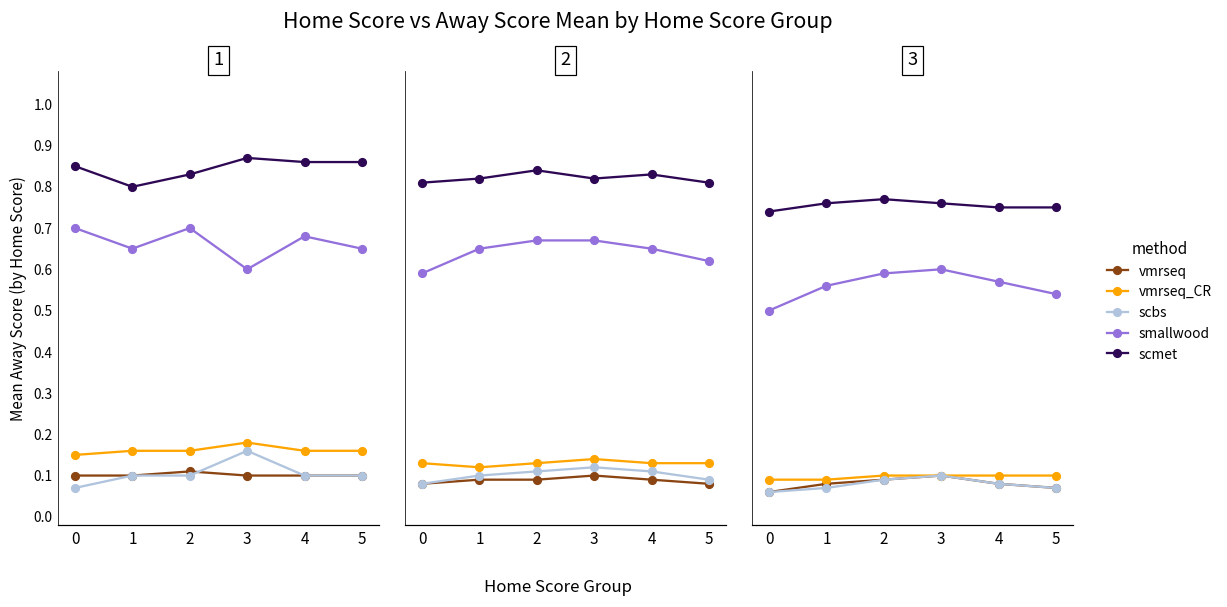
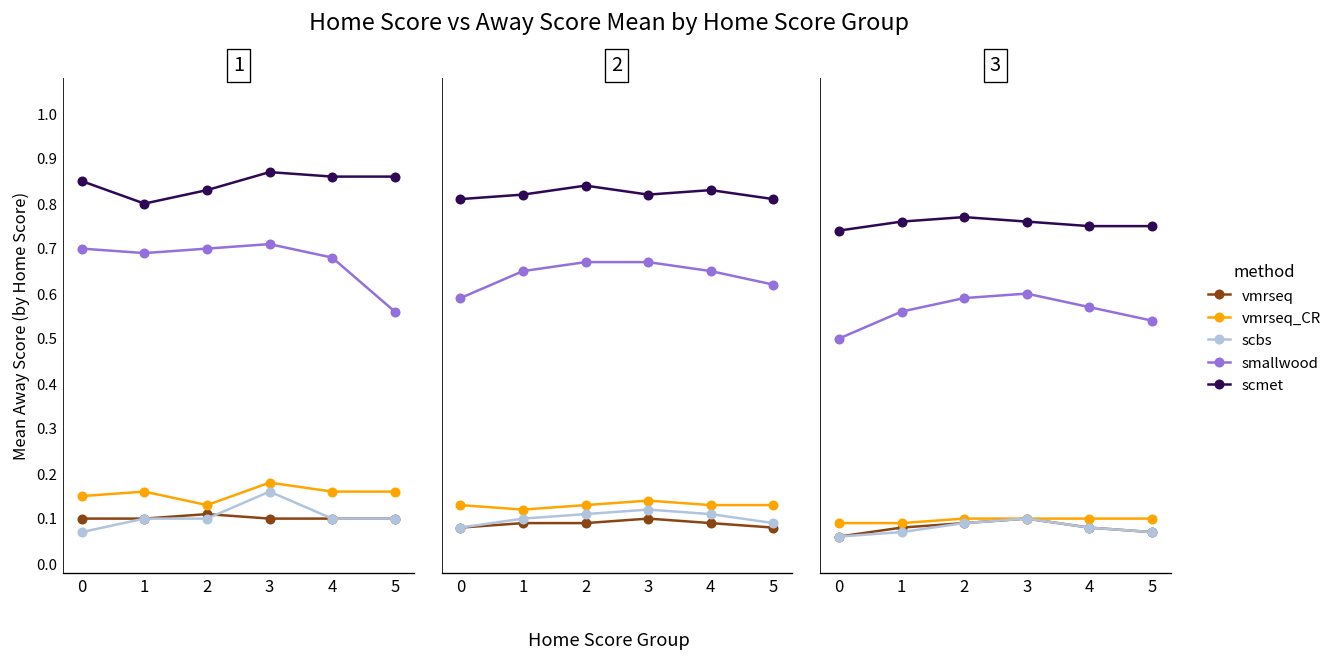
  {
    "1": {
      "vmrseq": {
        "0": 0.10,
        "2": 0.11,
        "3": 0.10
      },
      "vmrseq_CR": {
        "0": 0.15,
        "1": 0.16,
-       "2": 0.16,
+       "2": 0.13,
        "3": 0.18,
        "4": 0.16,
        "5": 0.16
      },
      "scbs": {
        "0": 0.07,
        "2": 0.10,
        "3": 0.16
      },
      "smallwood": {
        "0": 0.70,
-       "1": 0.65,
+       "1": 0.69,
        "2": 0.70,
-       "3": 0.60,
+       "3": 0.71,
        "4": 0.68,
-       "5": 0.65
+       "5": 0.56
      },
      "scmet": {
        "0": 0.85,
        "1": 0.80,
        "2": 0.83,
        "3": 0.87,
        "4": 0.86,
        "5": 0.86
      }
    }
  }
